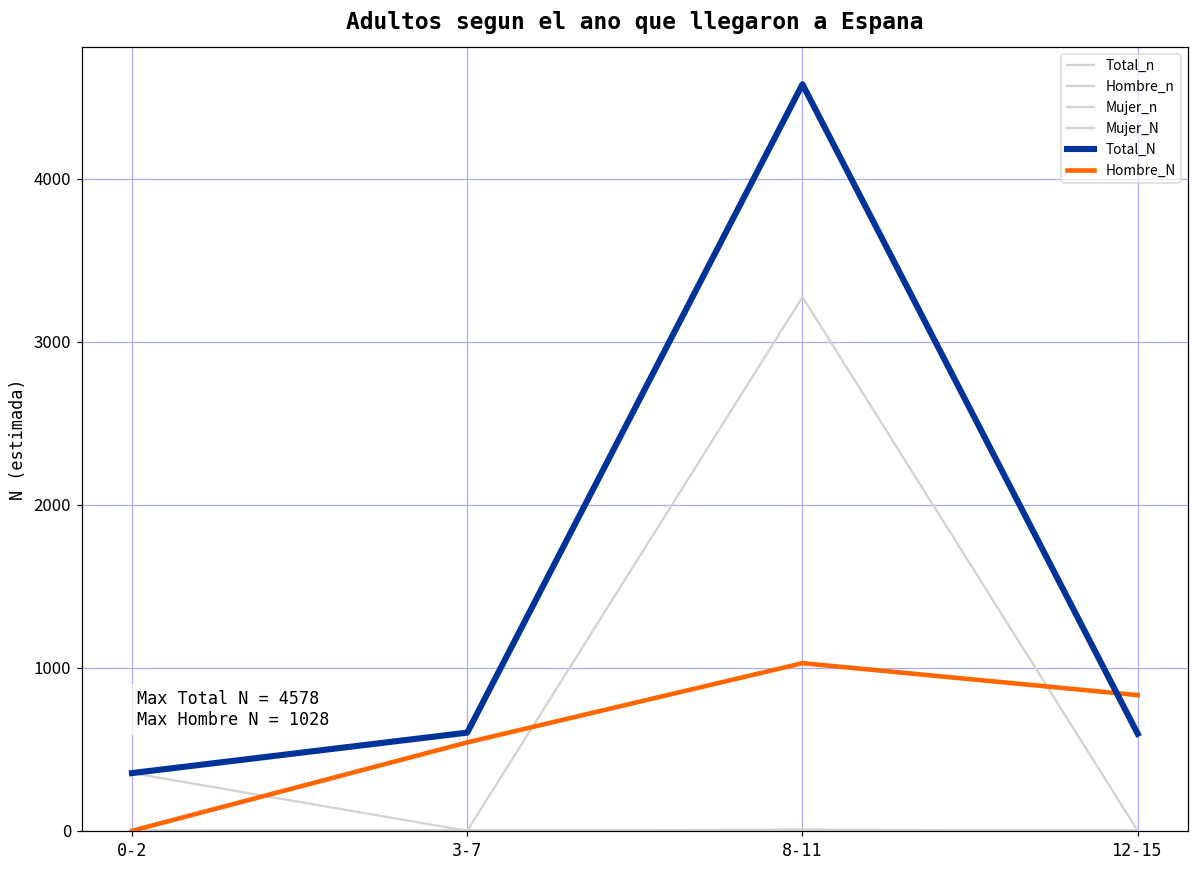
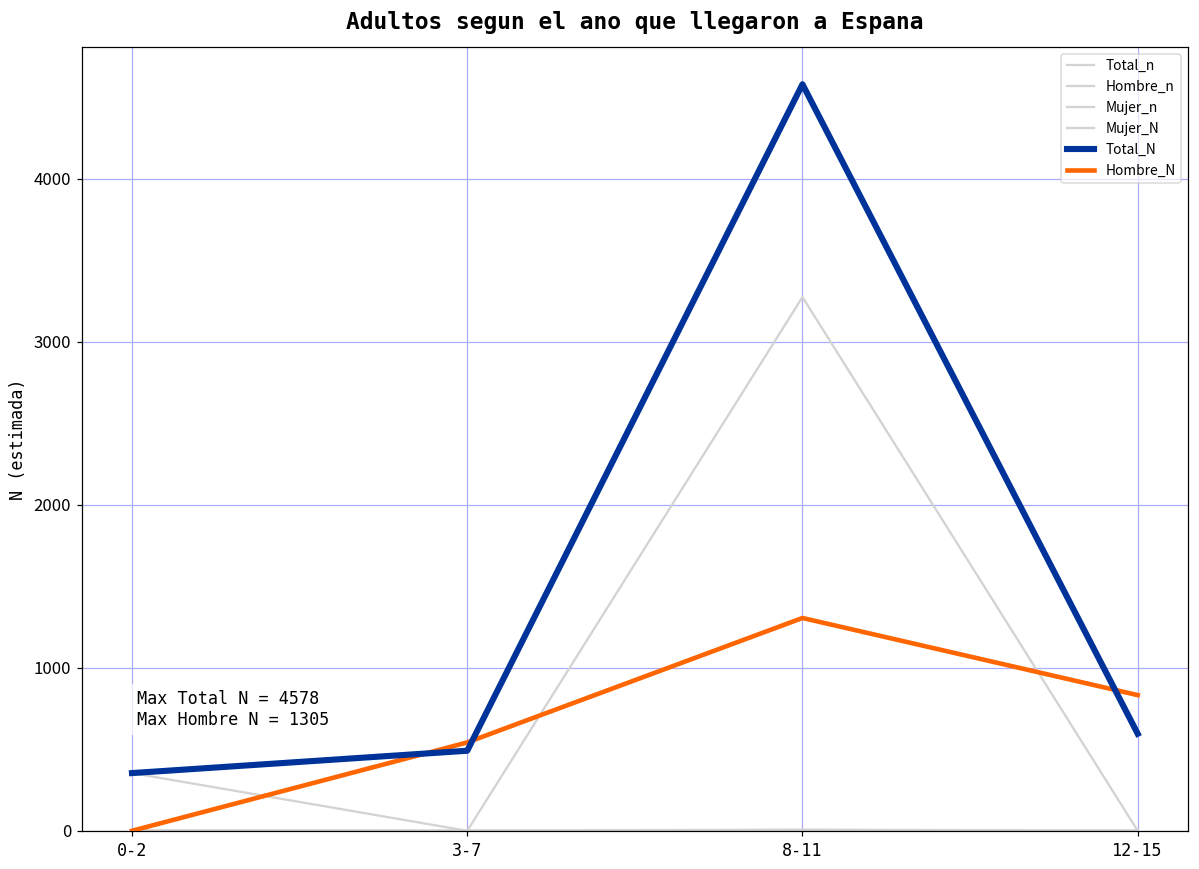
  {
    "Total_N": {
-     "3-7": 600,
+     "3-7": 490,
      "8-11": 4580,
      "12-15": 600
    },
    "Hombre_N": {
-     "8-11": 1028
+     "8-11": 1305
    }
  }
